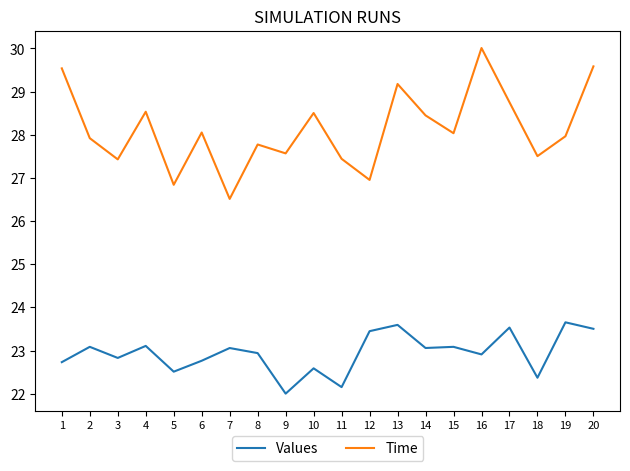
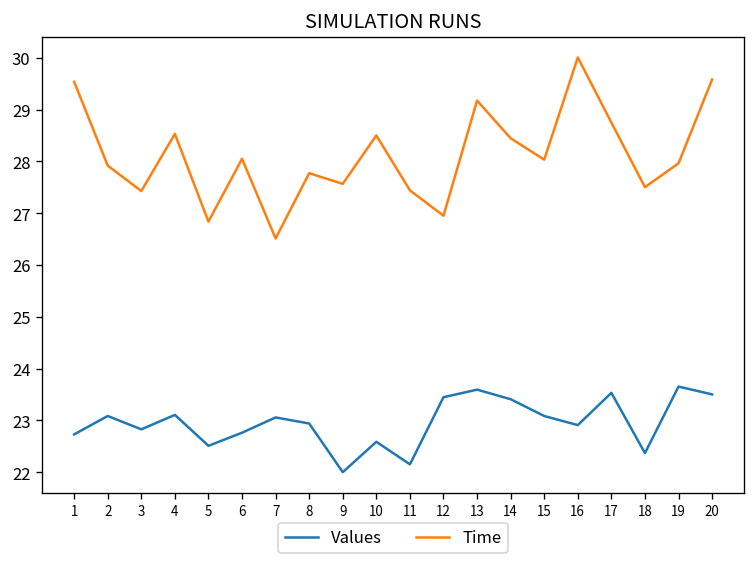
  {
    "Values": {
      "1": 22.7,
      "2": 23.1,
      "3": 22.8,
      "4": 23.1,
      "5": 22.5,
      "6": 22.8,
      "7": 23.1,
      "8": 22.9,
      "9": 22.0,
      "10": 22.6,
      "11": 22.2,
      "12": 23.4,
      "13": 23.6,
-     "14": 23.1,
+     "14": 23.4,
      "15": 23.1,
      "16": 22.9,
      "17": 23.5,
      "18": 22.4,
      "19": 23.7,
      "20": 23.5
    },
    "Time": {
      "1": 29.5,
      "2": 27.9,
      "3": 27.4,
      "4": 28.5,
      "5": 26.8,
      "6": 28.1,
      "7": 26.5,
      "8": 27.8,
      "9": 27.6,
      "10": 28.5,
      "11": 27.4,
      "12": 27.0,
      "13": 29.2,
      "14": 28.4,
      "15": 28.0,
      "16": 30.0,
      "17": 28.8,
      "18": 27.5,
      "19": 28.0,
      "20": 29.6
    }
  }
